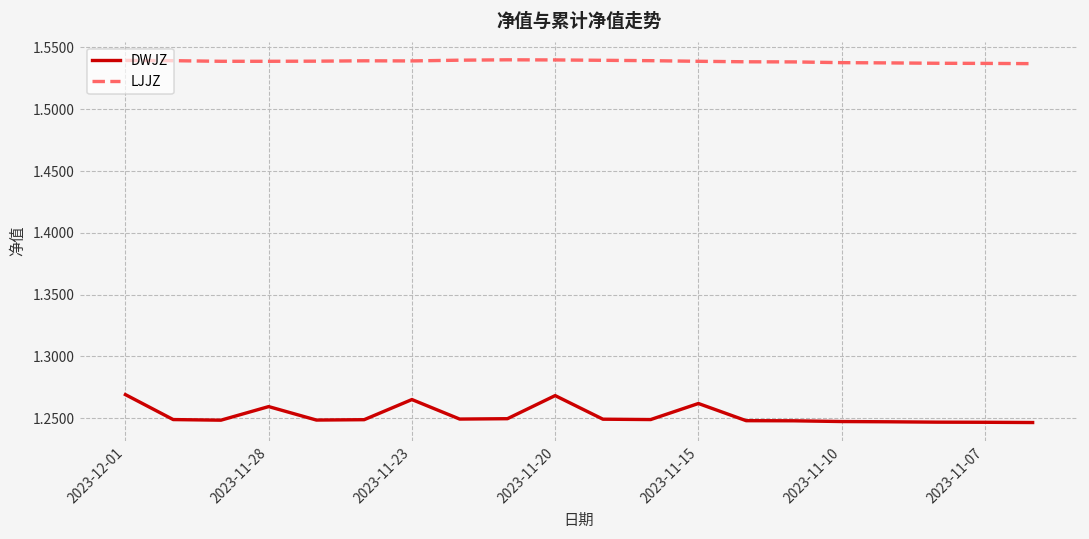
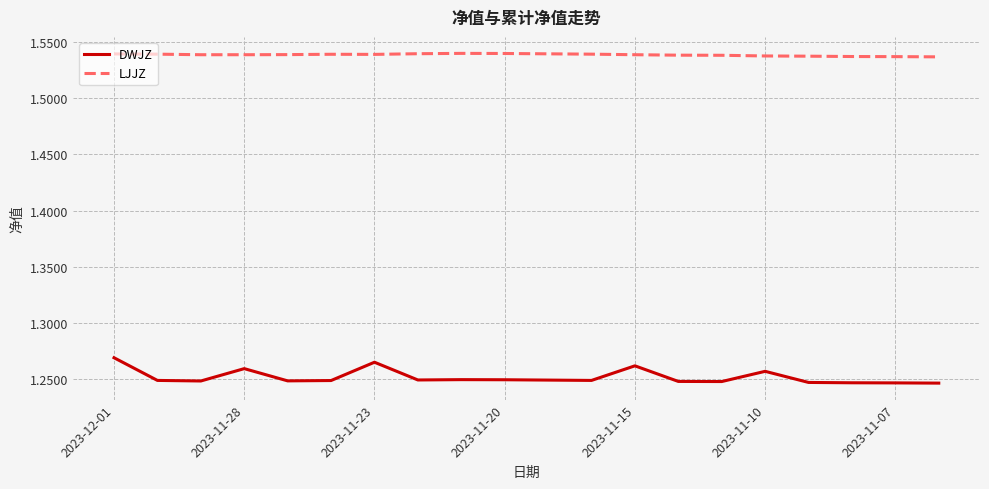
  {
    "DWJZ": {
      "2023-12-01": 1.269,
      "2023-11-28": 1.259,
      "2023-11-23": 1.265,
-     "2023-11-20": 1.268,
+     "2023-11-20": 1.249,
      "2023-11-15": 1.262,
-     "2023-11-10": 1.247,
+     "2023-11-10": 1.257,
      "2023-11-07": 1.247
    },
    "LJJZ": {
      "2023-11-28": 1.539,
      "2023-11-23": 1.539,
      "2023-11-20": 1.540,
      "2023-11-15": 1.539,
      "2023-11-10": 1.538,
      "2023-11-07": 1.537
    }
  }
